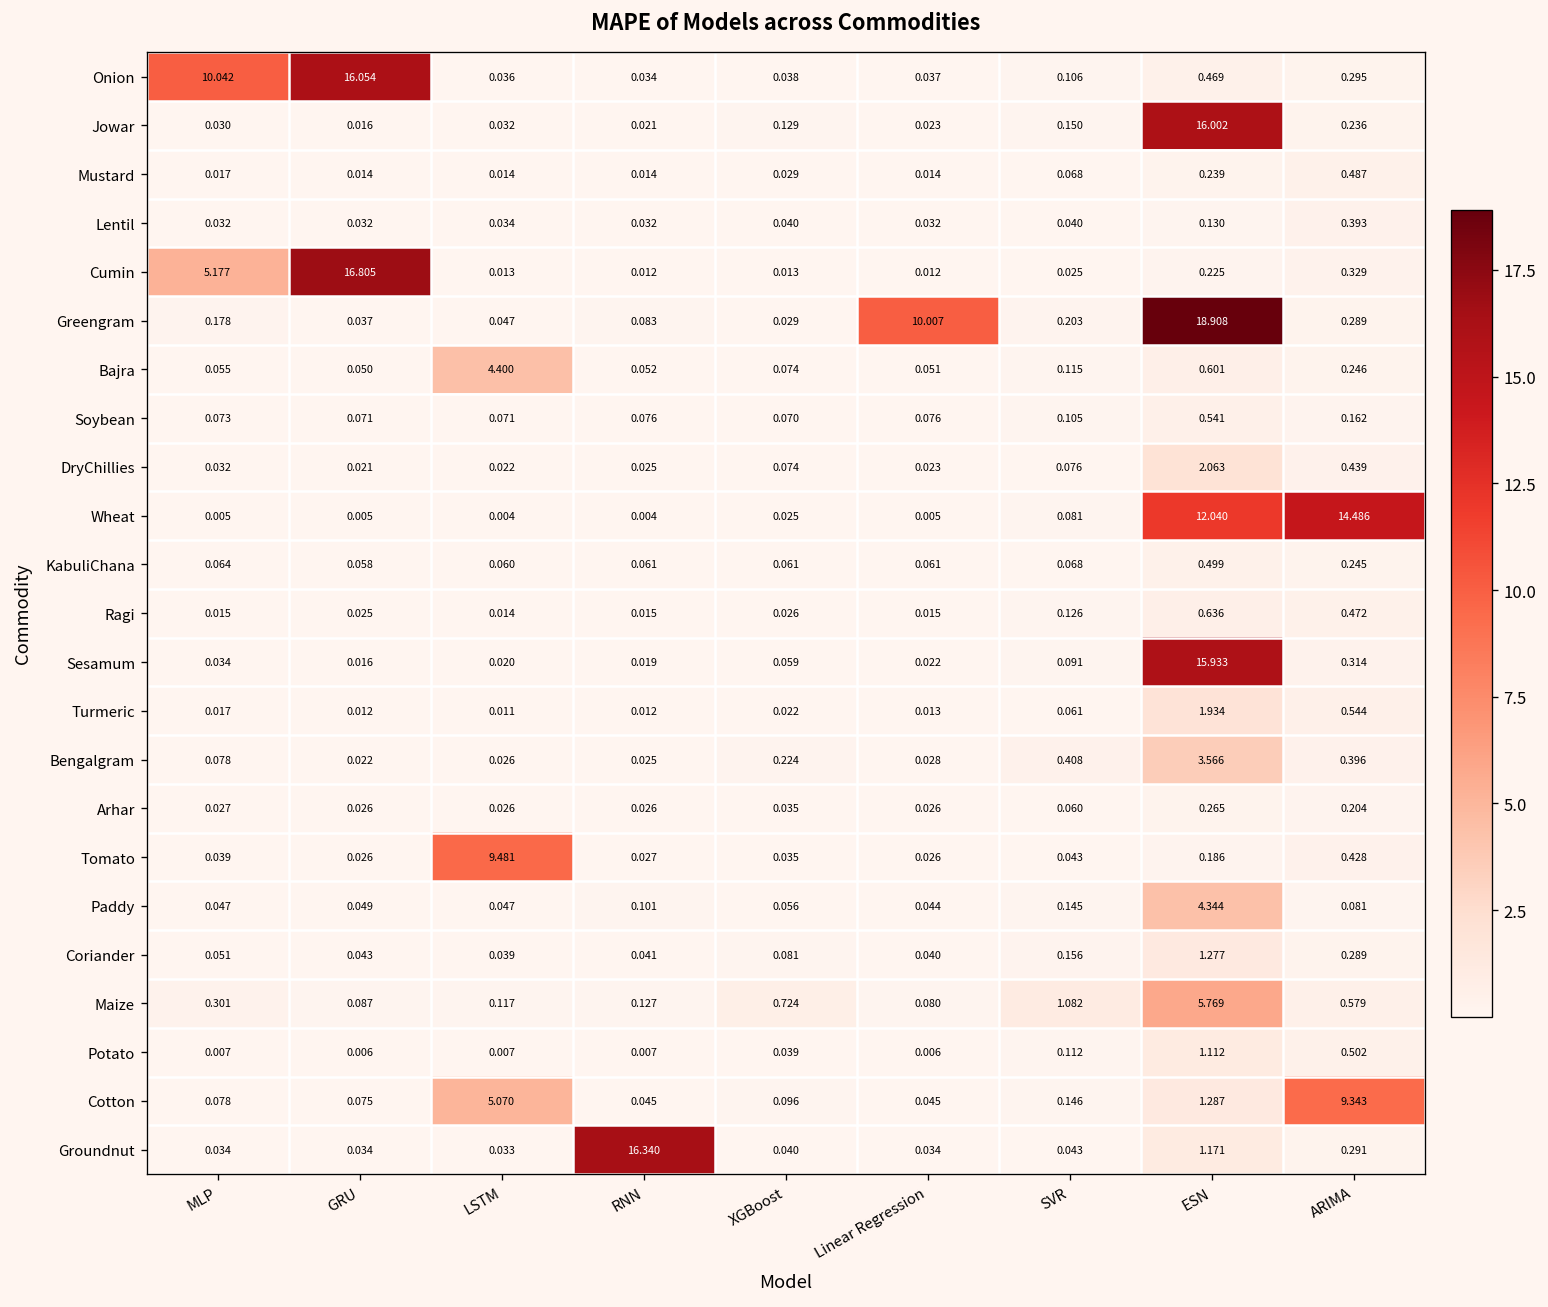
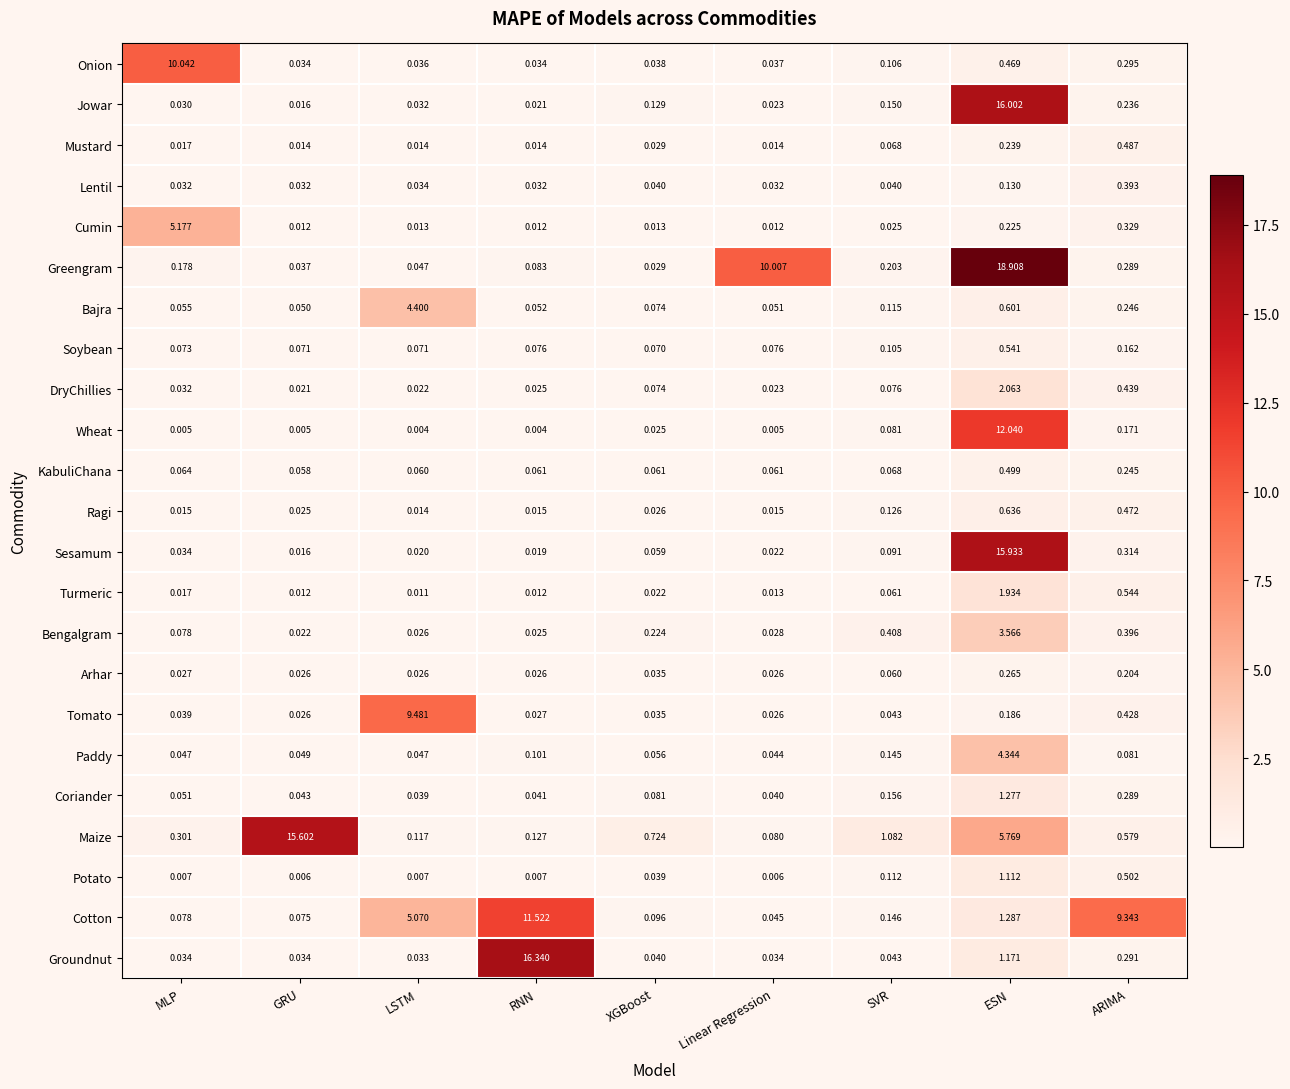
  {
    "Onion": {
      "MLP": 10.042,
-     "GRU": 16.054,
+     "GRU": 0.034,
      "LSTM": 0.036,
      "RNN": 0.034,
      "XGBoost": 0.038,
      "Linear Regression": 0.037,
      "SVR": 0.106,
      "ESN": 0.469,
      "ARIMA": 0.295
    },
    "Cumin": {
      "MLP": 5.177,
-     "GRU": 16.805,
+     "GRU": 0.012,
      "LSTM": 0.013,
      "RNN": 0.012,
      "XGBoost": 0.013,
      "Linear Regression": 0.012,
      "SVR": 0.025,
      "ESN": 0.225,
      "ARIMA": 0.329
    },
    "Wheat": {
      "MLP": 0.005,
      "GRU": 0.005,
      "LSTM": 0.004,
      "RNN": 0.004,
      "XGBoost": 0.025,
      "Linear Regression": 0.005,
      "SVR": 0.081,
      "ESN": 12.040,
-     "ARIMA": 14.486
+     "ARIMA": 0.171
    },
    "Maize": {
      "MLP": 0.301,
-     "GRU": 0.087,
+     "GRU": 15.602,
      "LSTM": 0.117,
      "RNN": 0.127,
      "XGBoost": 0.724,
      "Linear Regression": 0.080,
      "SVR": 1.082,
      "ESN": 5.769,
      "ARIMA": 0.579
    },
    "Cotton": {
      "MLP": 0.078,
      "GRU": 0.075,
      "LSTM": 5.070,
-     "RNN": 0.045,
+     "RNN": 11.522,
      "XGBoost": 0.096,
      "Linear Regression": 0.045,
      "SVR": 0.146,
      "ESN": 1.287,
      "ARIMA": 9.343
    }
  }
